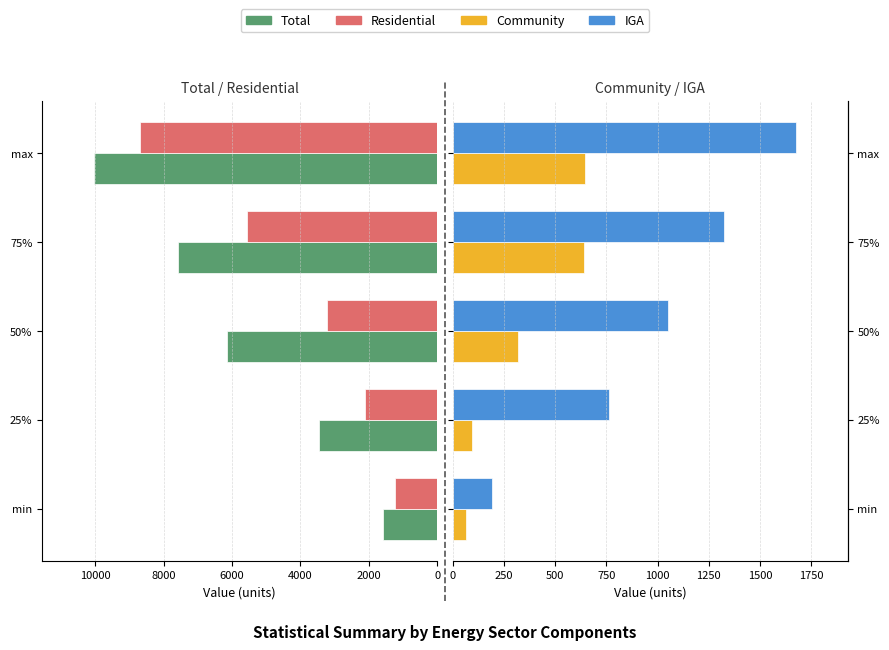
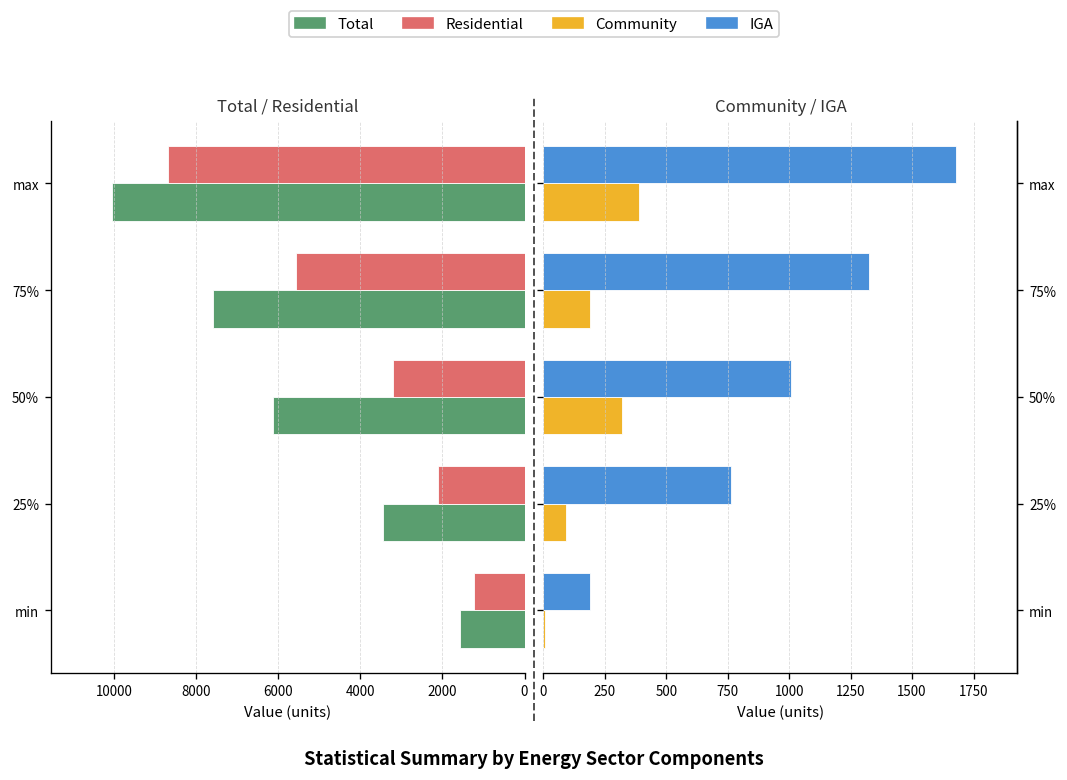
  {
    "Total / Residential": {
      "Total": {
        "max": 10000,
        "75%": 7600,
        "50%": 6100,
        "25%": 3500,
        "min": 1600
      },
      "Residential": {
        "max": 8700,
        "75%": 5600,
        "50%": 3200,
        "25%": 2100,
        "min": 1200
      }
    },
    "Community / IGA": {
      "Community": {
-       "max": 640,
-       "75%": 640,
+       "max": 390,
+       "75%": 190,
        "50%": 320,
        "25%": 90,
-       "min": 70
+       "min": 0
      },
      "IGA": {
        "max": 1680,
        "75%": 1320,
-       "50%": 1050,
+       "50%": 1010,
        "25%": 760,
        "min": 190
      }
    }
  }
